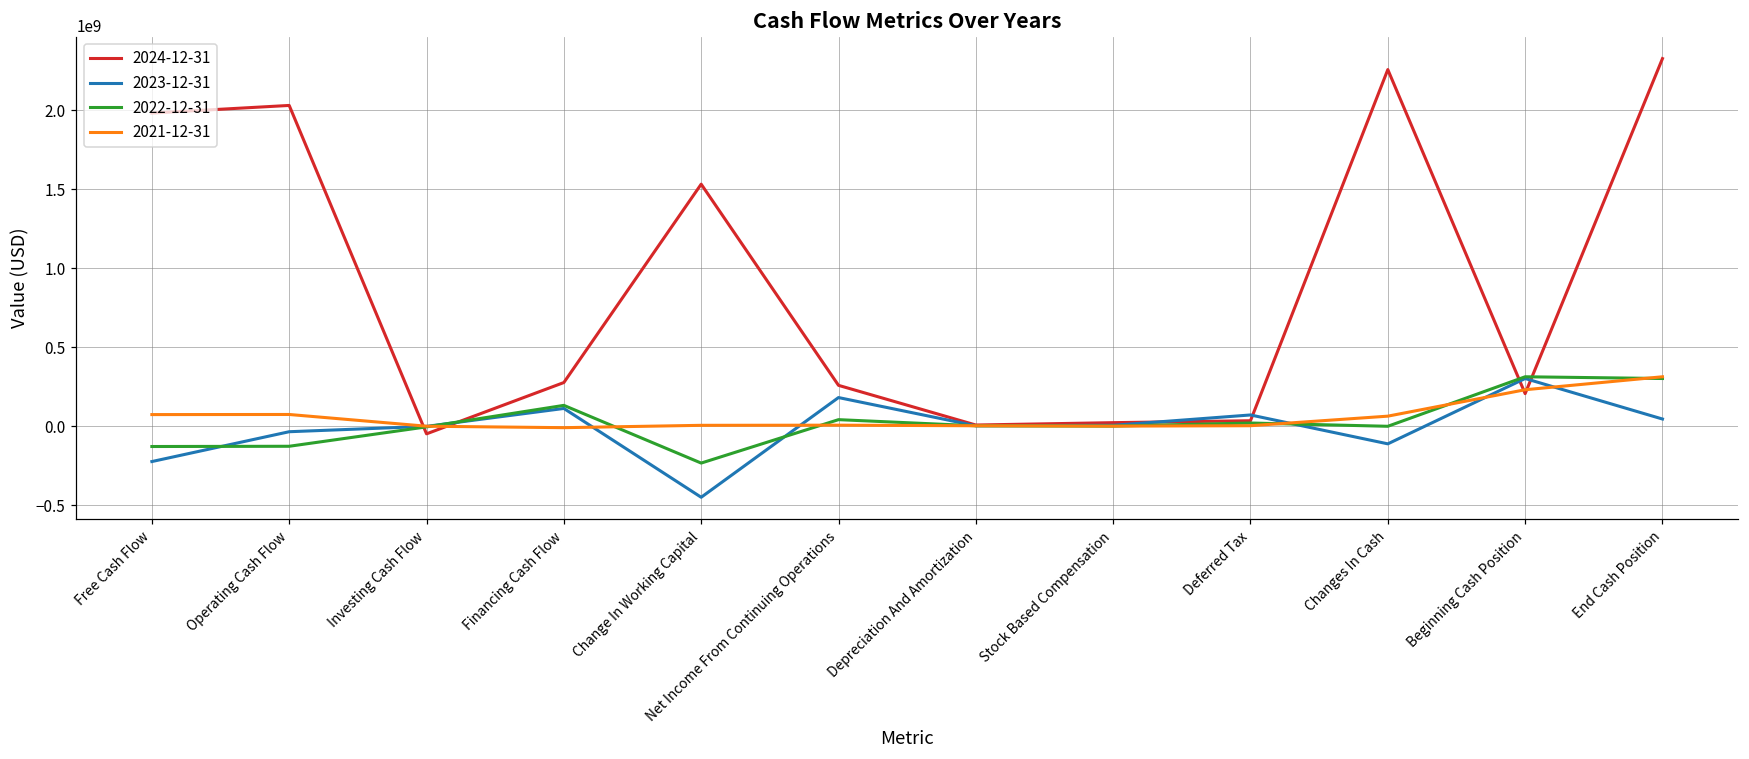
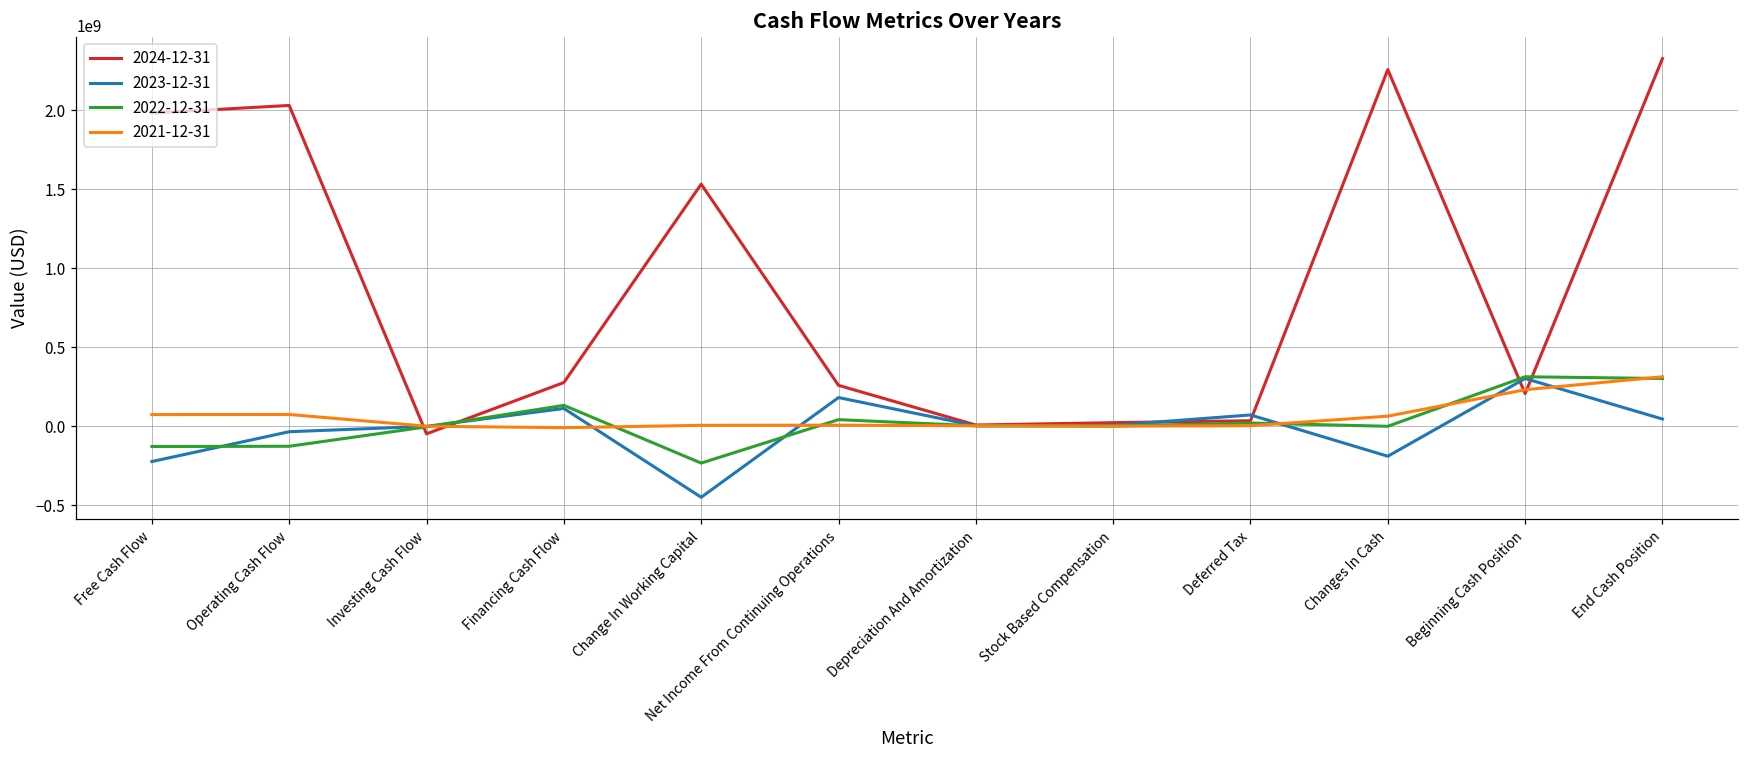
  {
    "2024-12-31": {
      "Operating Cash Flow": 2030000000,
      "Investing Cash Flow": -50000000,
      "Financing Cash Flow": 280000000,
      "Change In Working Capital": 1530000000,
      "Net Income From Continuing Operations": 260000000,
      "Changes In Cash": 2260000000,
      "Beginning Cash Position": 210000000,
      "End Cash Position": 2330000000
    },
    "2023-12-31": {
      "Free Cash Flow": -220000000,
      "Operating Cash Flow": -40000000,
      "Financing Cash Flow": 110000000,
      "Change In Working Capital": -450000000,
      "Net Income From Continuing Operations": 180000000,
      "Deferred Tax": 70000000,
-     "Changes In Cash": -110000000,
+     "Changes In Cash": -190000000,
      "End Cash Position": 40000000
    },
    "2022-12-31": {
      "Free Cash Flow": -130000000,
      "Operating Cash Flow": -130000000,
      "Financing Cash Flow": 130000000,
      "Change In Working Capital": -230000000,
      "Net Income From Continuing Operations": 40000000,
      "Changes In Cash": 0
    },
    "2021-12-31": {
      "Free Cash Flow": 70000000,
      "Operating Cash Flow": 70000000,
      "Financing Cash Flow": -10000000,
      "Change In Working Capital": 10000000,
      "Net Income From Continuing Operations": 10000000,
      "Changes In Cash": 60000000,
      "Beginning Cash Position": 230000000
    }
  }
